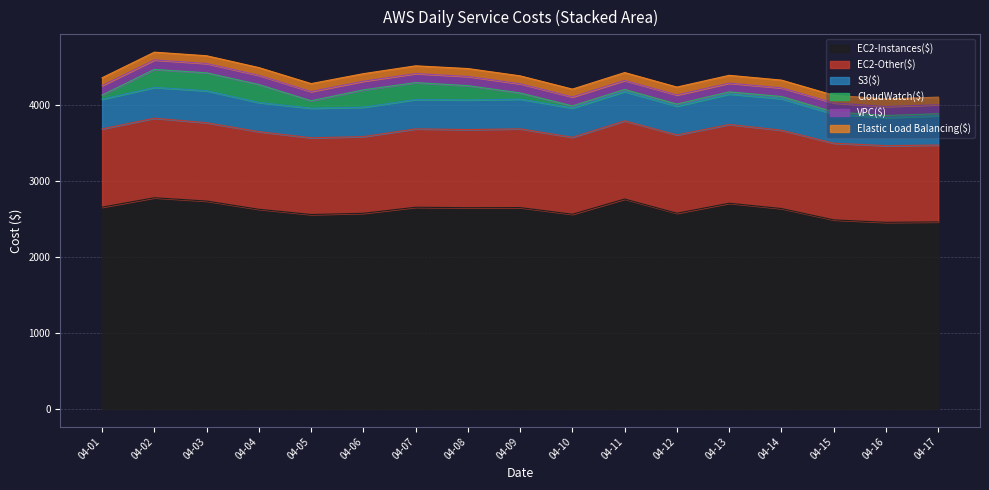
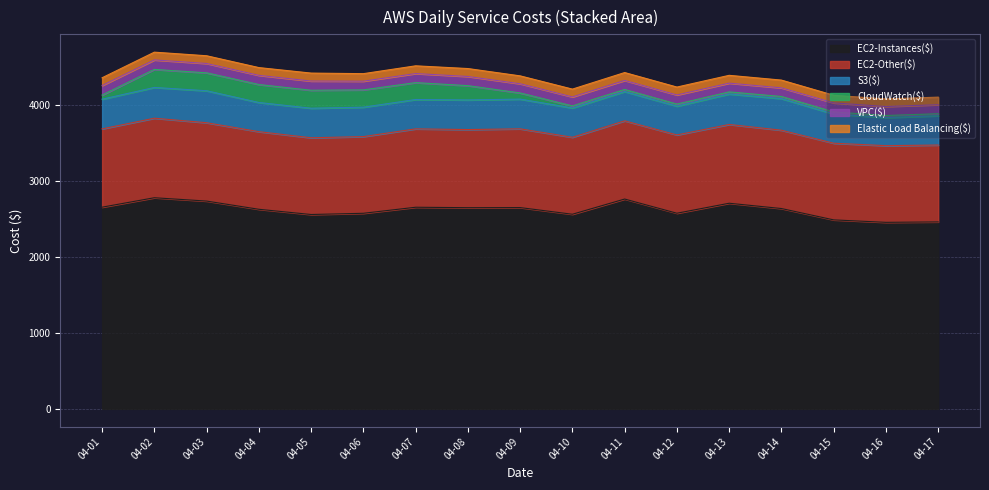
  {
    "EC2-Instances($)": {
      "04-01": 2700,
      "04-02": 2800,
      "04-03": 2700,
      "04-04": 2600,
      "04-05": 2600,
      "04-06": 2600,
      "04-07": 2700,
      "04-08": 2600,
      "04-09": 2600,
      "04-10": 2600,
      "04-11": 2800,
      "04-12": 2600,
      "04-13": 2700,
      "04-14": 2600,
      "04-15": 2500,
      "04-16": 2500,
      "04-17": 2500
    },
    "EC2-Other($)": {
      "04-01": 1000,
      "04-02": 1000,
      "04-03": 1000,
      "04-04": 1000,
      "04-05": 1000,
      "04-06": 1000,
      "04-07": 1000,
      "04-08": 1000,
      "04-09": 1000,
      "04-10": 1000,
      "04-11": 1000,
      "04-12": 1000,
      "04-13": 1000,
      "04-14": 1000,
      "04-15": 1000,
      "04-16": 1000,
      "04-17": 1000
    },
    "S3($)": {
      "04-01": 400,
      "04-02": 400,
      "04-03": 400,
      "04-04": 400,
      "04-05": 400,
      "04-06": 400,
      "04-07": 400,
      "04-08": 400,
      "04-09": 400
    },
    "CloudWatch($)": {
      "04-01": 100,
      "04-02": 200,
      "04-03": 200,
      "04-04": 200,
-     "04-05": 100,
+     "04-05": 200,
      "04-06": 200,
      "04-07": 200,
      "04-08": 200,
      "04-09": 100
    },
    "VPC($)": {
      "04-01": 100,
      "04-02": 100,
      "04-03": 100,
      "04-04": 100,
      "04-05": 100,
      "04-06": 100,
      "04-07": 100,
      "04-08": 100,
      "04-09": 100,
      "04-10": 100,
      "04-11": 100,
      "04-12": 100,
      "04-13": 100,
      "04-14": 100
    },
    "Elastic Load Balancing($)": {
      "04-01": 100,
      "04-02": 100,
      "04-03": 100,
      "04-04": 100,
      "04-05": 100,
      "04-06": 100,
      "04-07": 100,
      "04-08": 100,
      "04-09": 100,
      "04-10": 100,
      "04-11": 100,
      "04-12": 100,
      "04-13": 100,
      "04-14": 100
    }
  }
